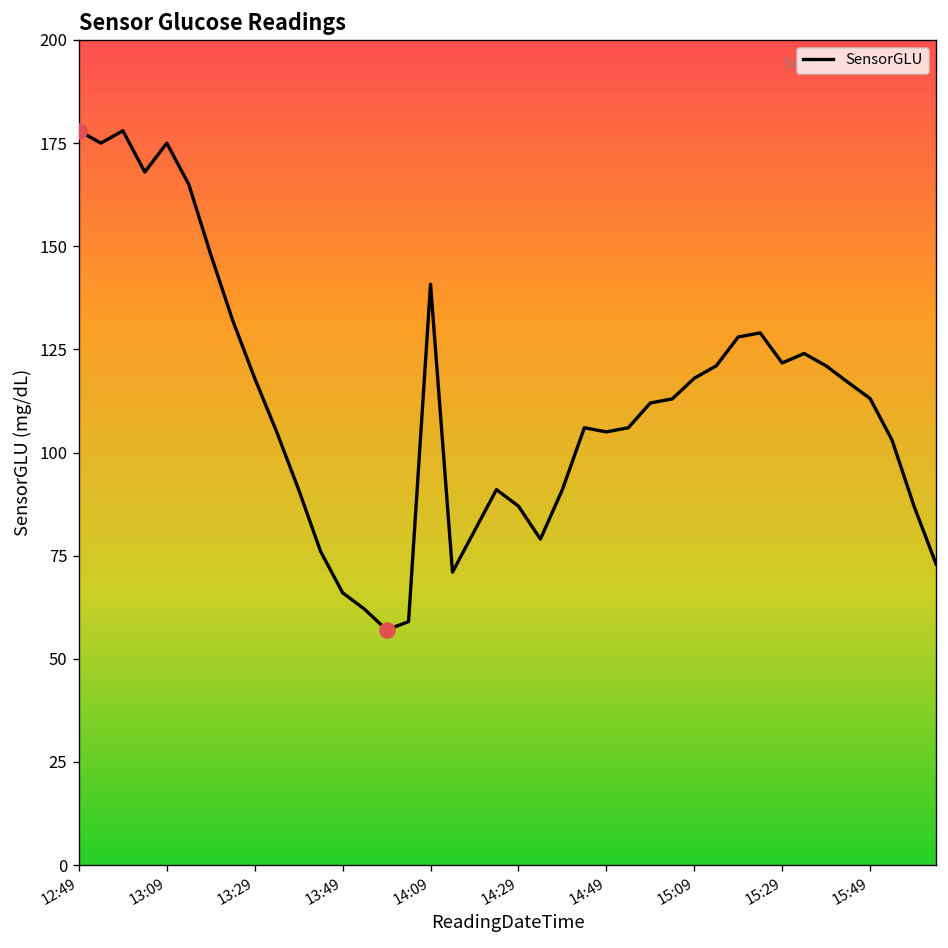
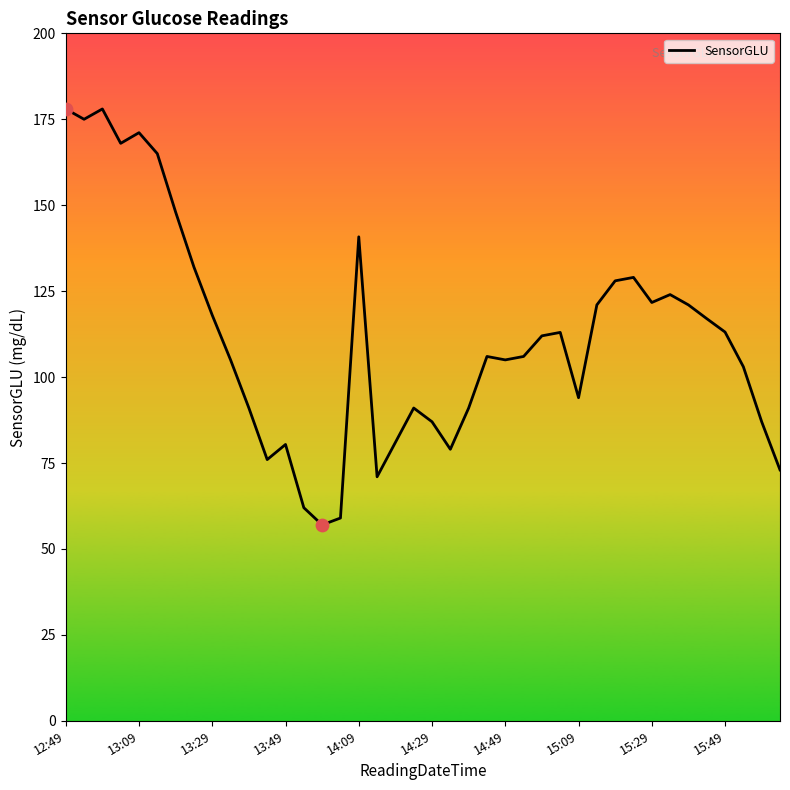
  {
    "SensorGLU": {
-     "13:09": 175,
+     "13:09": 171,
      "13:29": 118,
-     "13:49": 66,
+     "13:49": 80,
      "14:09": 141,
      "14:29": 87,
      "14:49": 105,
-     "15:09": 118,
+     "15:09": 94,
      "15:29": 122,
      "15:49": 113
    }
  }
